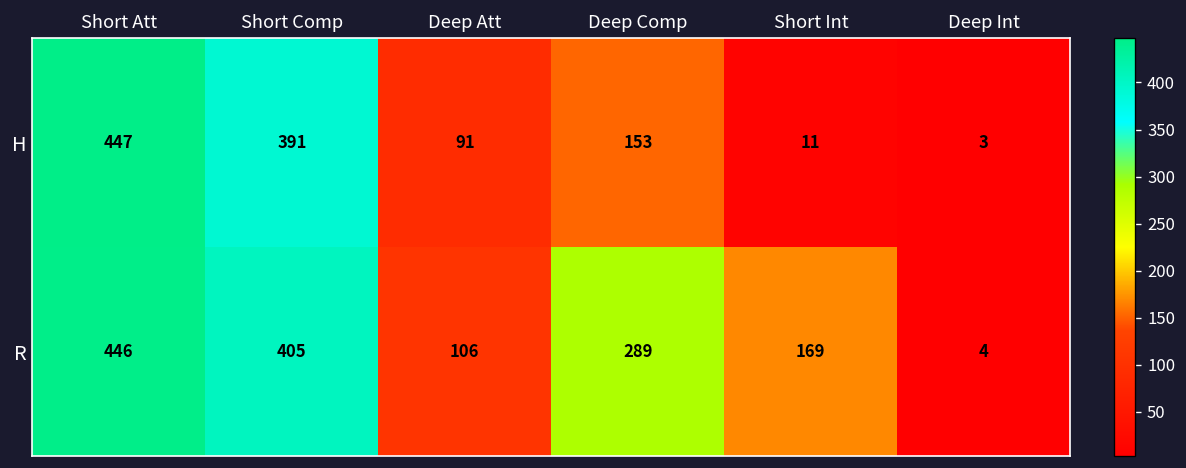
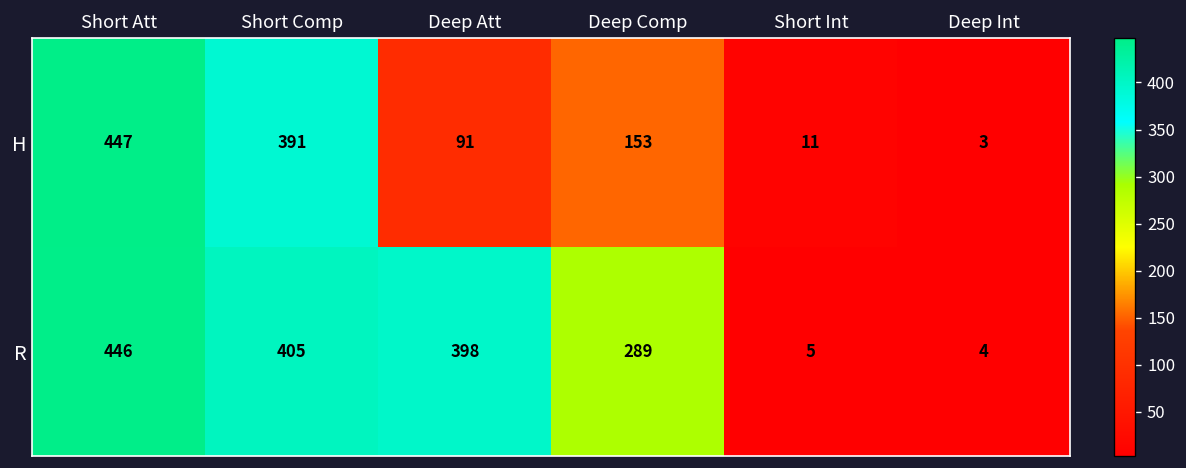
  {
    "H": {
      "Short Att": 447,
      "Short Comp": 391,
      "Deep Att": 91,
      "Deep Comp": 153,
      "Short Int": 11,
      "Deep Int": 3
    },
    "R": {
      "Short Att": 446,
      "Short Comp": 405,
-     "Deep Att": 106,
+     "Deep Att": 398,
      "Deep Comp": 289,
-     "Short Int": 169,
+     "Short Int": 5,
      "Deep Int": 4
    }
  }
